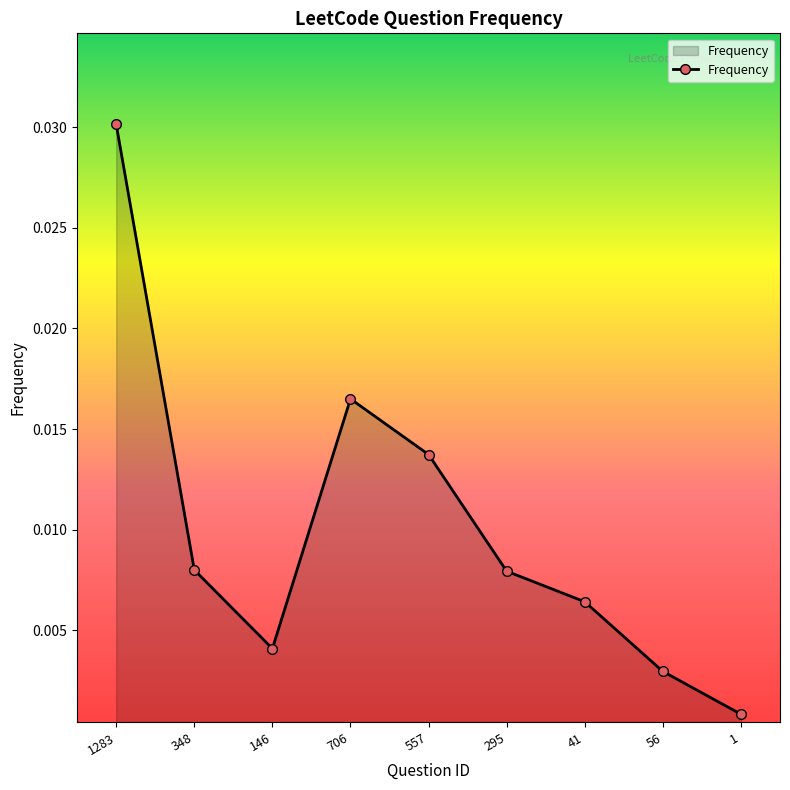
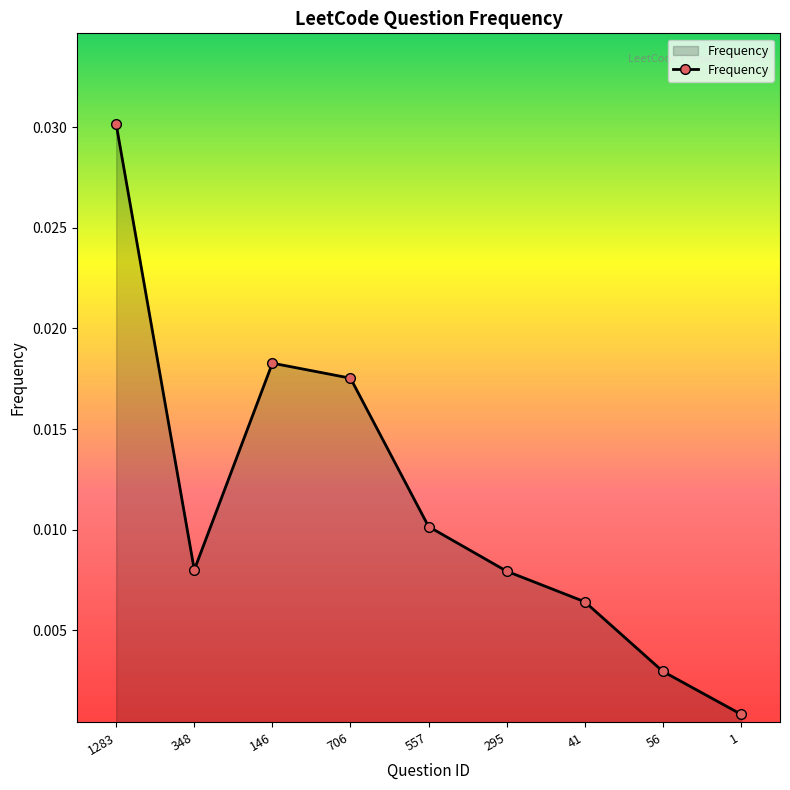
  {
    "1283": 0.0302,
    "348": 0.0080,
-   "146": 0.0041,
-   "706": 0.0165,
-   "557": 0.0137,
+   "146": 0.0183,
+   "706": 0.0175,
+   "557": 0.0102,
    "295": 0.0079,
    "41": 0.0064,
    "56": 0.0029,
    "1": 0.0008
  }
